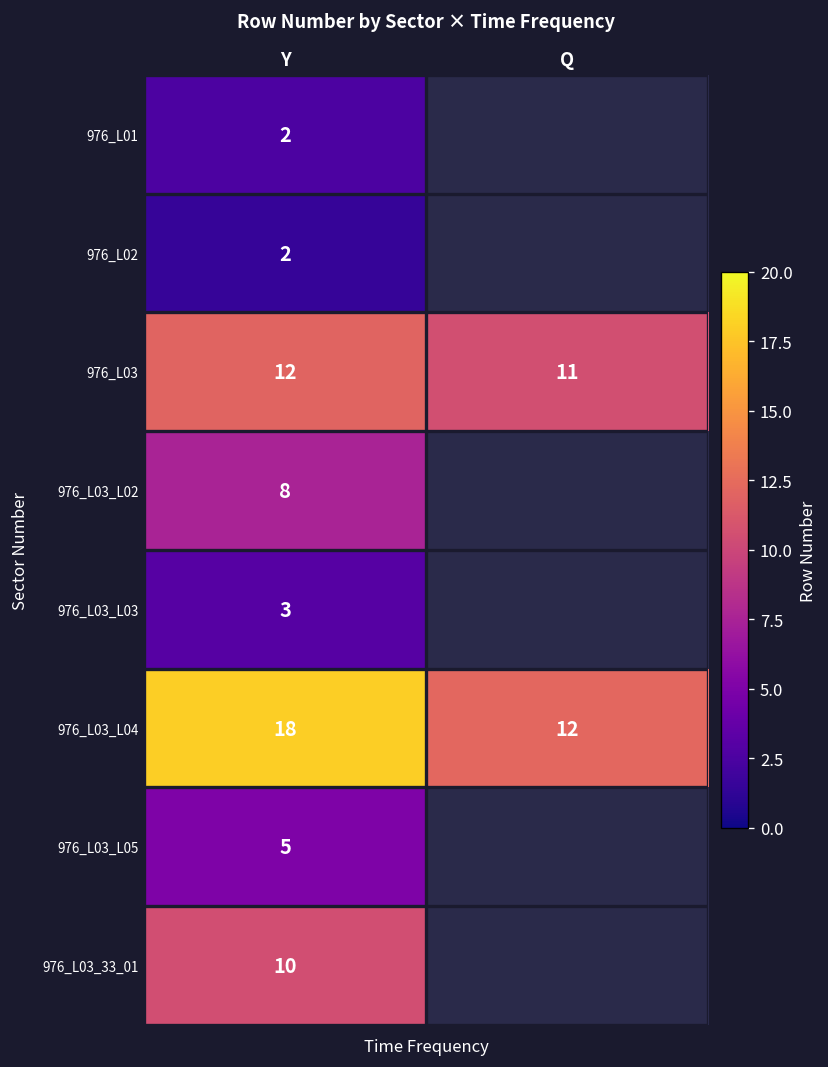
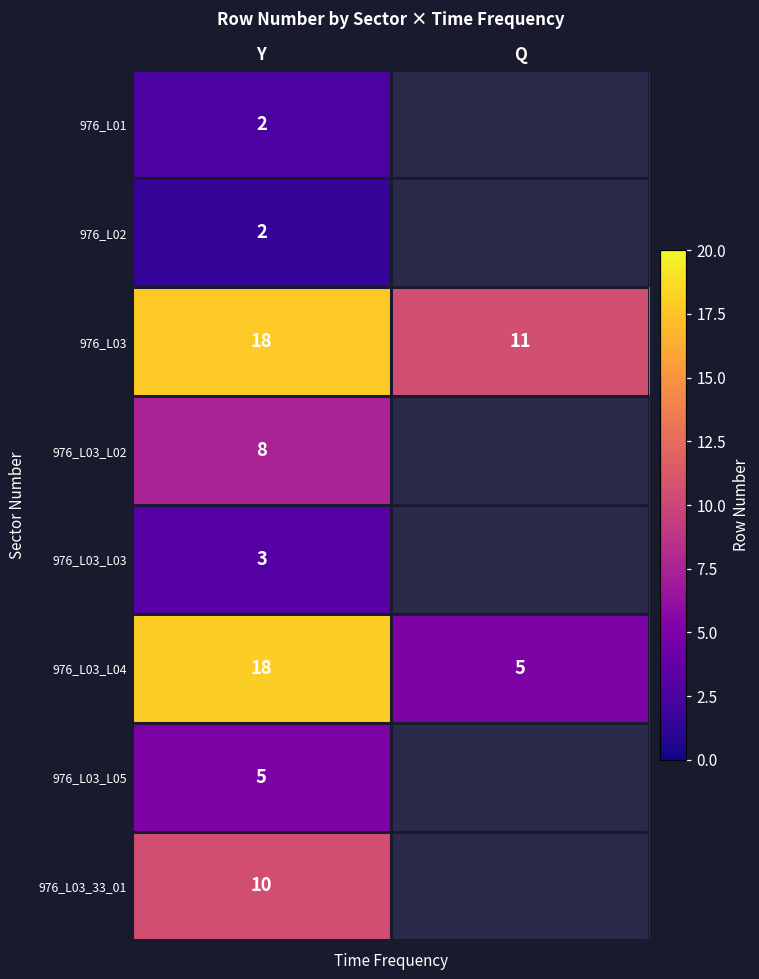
  {
    "976_L01": {
      "Y": 2
    },
    "976_L02": {
      "Y": 2
    },
    "976_L03": {
-     "Y": 12,
+     "Y": 18,
      "Q": 11
    },
    "976_L03_L02": {
      "Y": 8
    },
    "976_L03_L03": {
      "Y": 3
    },
    "976_L03_L04": {
      "Y": 18,
-     "Q": 12
+     "Q": 5
    },
    "976_L03_L05": {
      "Y": 5
    },
    "976_L03_33_01": {
      "Y": 10
    }
  }
